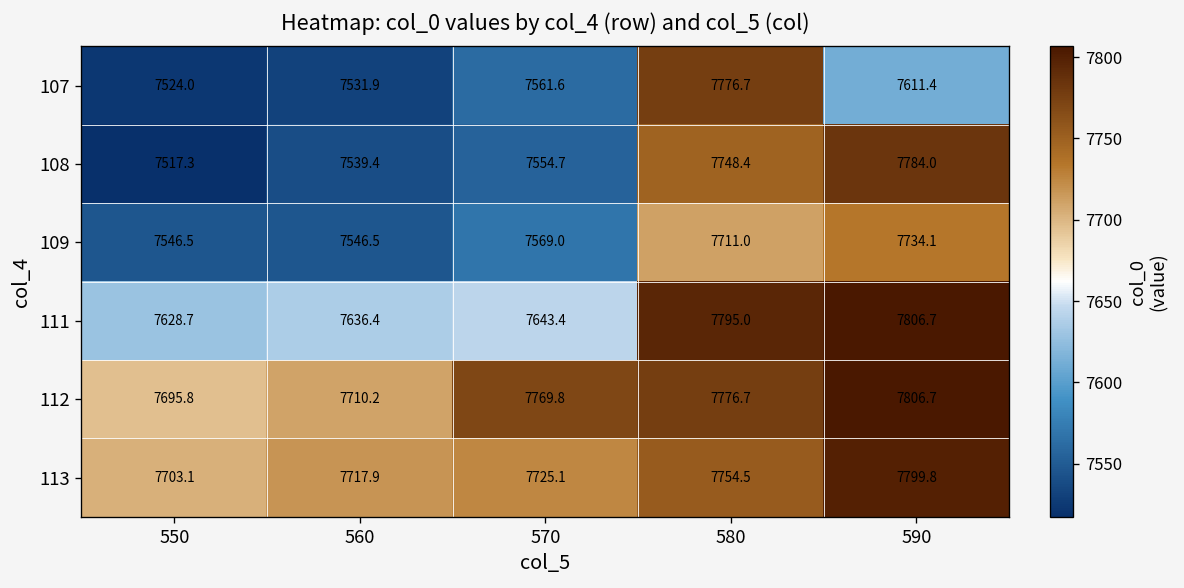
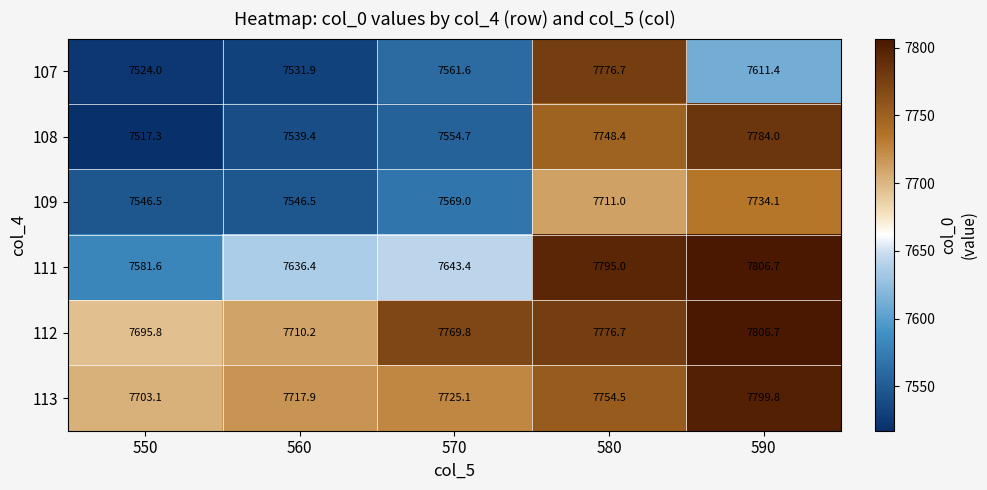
  {
    "107": {
      "550": 7524.0,
      "560": 7531.9,
      "570": 7561.6,
      "580": 7776.7,
      "590": 7611.4
    },
    "108": {
      "550": 7517.3,
      "560": 7539.4,
      "570": 7554.7,
      "580": 7748.4,
      "590": 7784.0
    },
    "109": {
      "550": 7546.5,
      "560": 7546.5,
      "570": 7569.0,
      "580": 7711.0,
      "590": 7734.1
    },
    "111": {
-     "550": 7628.7,
+     "550": 7581.6,
      "560": 7636.4,
      "570": 7643.4,
      "580": 7795.0,
      "590": 7806.7
    },
    "112": {
      "550": 7695.8,
      "560": 7710.2,
      "570": 7769.8,
      "580": 7776.7,
      "590": 7806.7
    },
    "113": {
      "550": 7703.1,
      "560": 7717.9,
      "570": 7725.1,
      "580": 7754.5,
      "590": 7799.8
    }
  }
